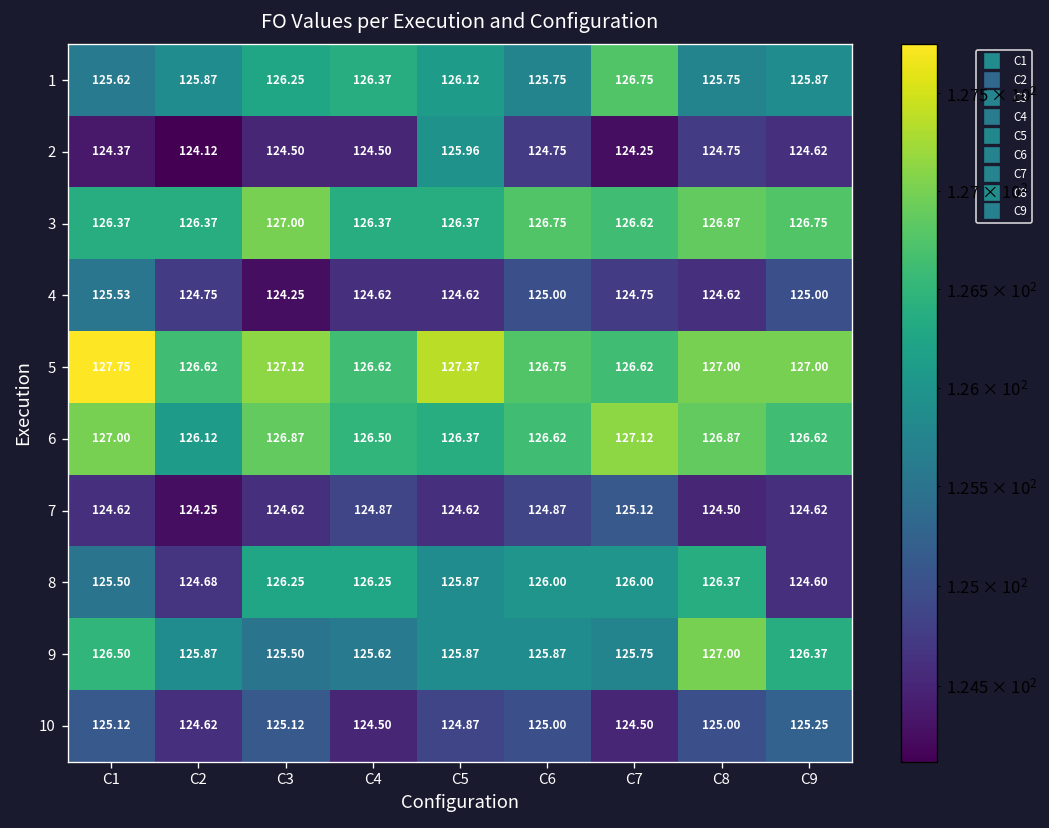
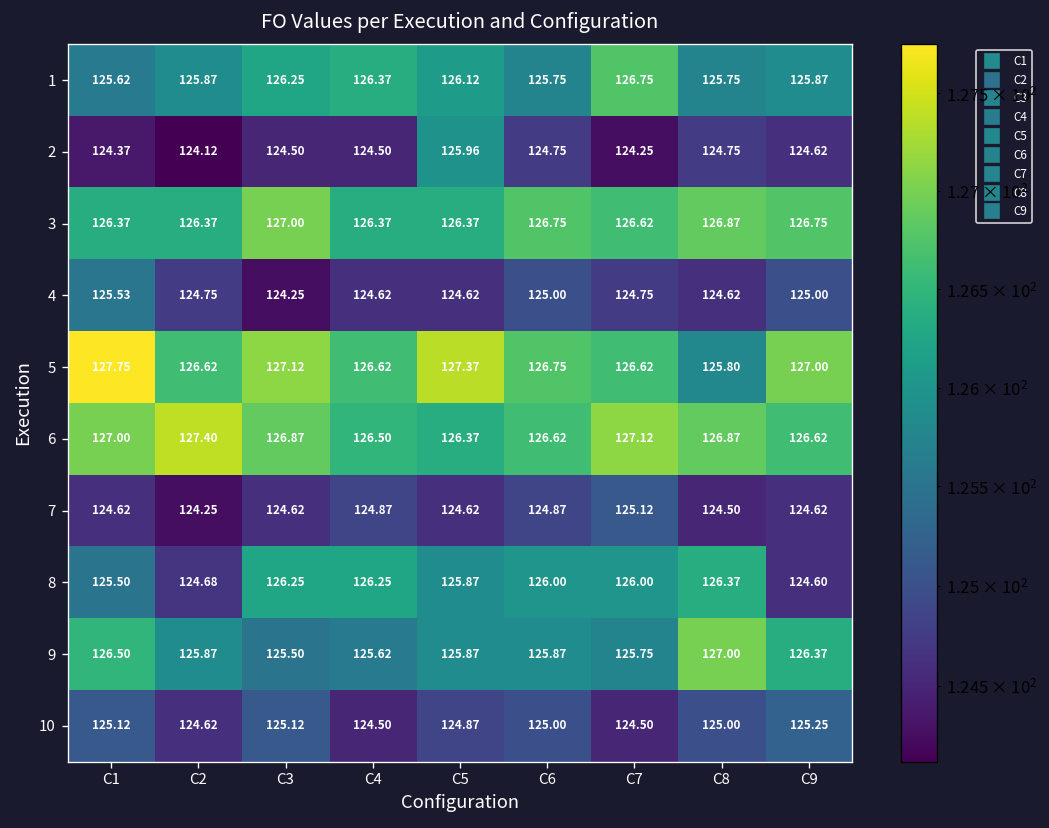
  {
    "1": {
      "C1": 125.62,
      "C2": 125.87,
      "C3": 126.25,
      "C4": 126.37,
      "C5": 126.12,
      "C6": 125.75,
      "C7": 126.75,
      "C8": 125.75,
      "C9": 125.87
    },
    "2": {
      "C1": 124.37,
      "C2": 124.12,
      "C3": 124.50,
      "C4": 124.50,
      "C5": 125.96,
      "C6": 124.75,
      "C7": 124.25,
      "C8": 124.75,
      "C9": 124.62
    },
    "3": {
      "C1": 126.37,
      "C2": 126.37,
      "C3": 127.00,
      "C4": 126.37,
      "C5": 126.37,
      "C6": 126.75,
      "C7": 126.62,
      "C8": 126.87,
      "C9": 126.75
    },
    "4": {
      "C1": 125.53,
      "C2": 124.75,
      "C3": 124.25,
      "C4": 124.62,
      "C5": 124.62,
      "C6": 125.00,
      "C7": 124.75,
      "C8": 124.62,
      "C9": 125.00
    },
    "5": {
      "C1": 127.75,
      "C2": 126.62,
      "C3": 127.12,
      "C4": 126.62,
      "C5": 127.37,
      "C6": 126.75,
      "C7": 126.62,
-     "C8": 127.00,
+     "C8": 125.80,
      "C9": 127.00
    },
    "6": {
      "C1": 127.00,
-     "C2": 126.12,
+     "C2": 127.40,
      "C3": 126.87,
      "C4": 126.50,
      "C5": 126.37,
      "C6": 126.62,
      "C7": 127.12,
      "C8": 126.87,
      "C9": 126.62
    },
    "7": {
      "C1": 124.62,
      "C2": 124.25,
      "C3": 124.62,
      "C4": 124.87,
      "C5": 124.62,
      "C6": 124.87,
      "C7": 125.12,
      "C8": 124.50,
      "C9": 124.62
    },
    "8": {
      "C1": 125.50,
      "C2": 124.68,
      "C3": 126.25,
      "C4": 126.25,
      "C5": 125.87,
      "C6": 126.00,
      "C7": 126.00,
      "C8": 126.37,
      "C9": 124.60
    },
    "9": {
      "C1": 126.50,
      "C2": 125.87,
      "C3": 125.50,
      "C4": 125.62,
      "C5": 125.87,
      "C6": 125.87,
      "C7": 125.75,
      "C8": 127.00,
      "C9": 126.37
    },
    "10": {
      "C1": 125.12,
      "C2": 124.62,
      "C3": 125.12,
      "C4": 124.50,
      "C5": 124.87,
      "C6": 125.00,
      "C7": 124.50,
      "C8": 125.00,
      "C9": 125.25
    }
  }
